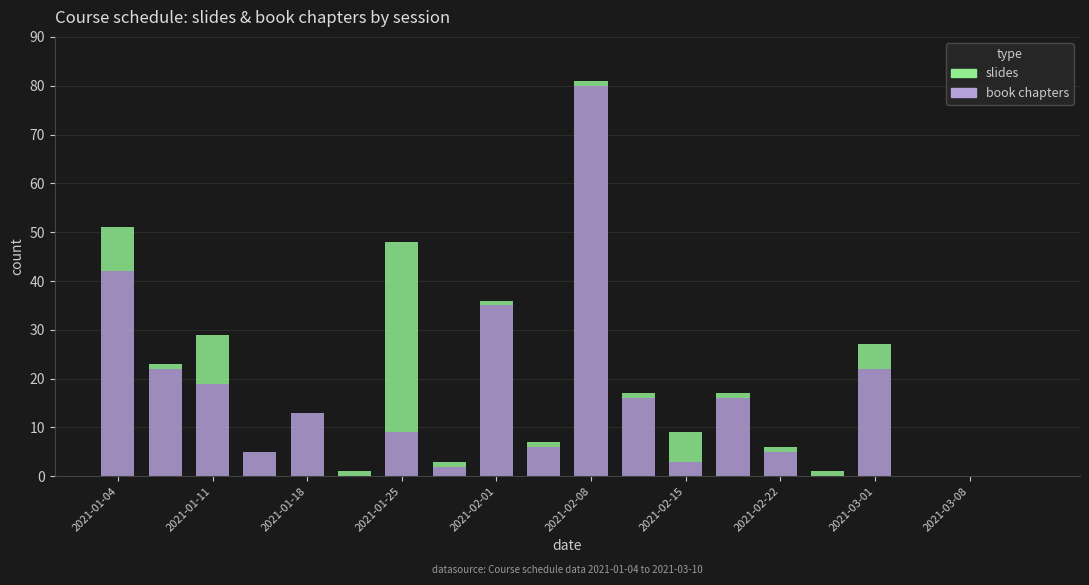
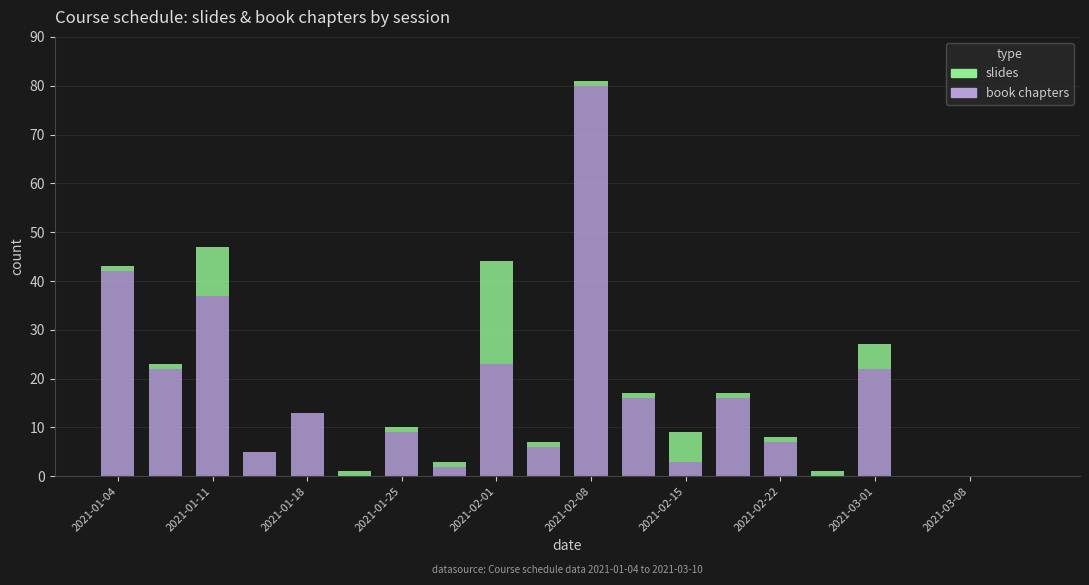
  {
    "book chapters": {
      "2021-01-04": 42,
-     "2021-01-11": 19,
+     "2021-01-11": 37,
      "2021-01-18": 13,
      "2021-01-25": 9,
-     "2021-02-01": 35,
+     "2021-02-01": 23,
      "2021-02-08": 80,
      "2021-02-15": 3,
-     "2021-02-22": 5,
+     "2021-02-22": 7,
      "2021-03-01": 22,
      "2021-03-08": 0
    },
    "slides": {
-     "2021-01-04": 9,
+     "2021-01-04": 1,
      "2021-01-11": 10,
      "2021-01-18": 0,
-     "2021-01-25": 39,
-     "2021-02-01": 1,
+     "2021-01-25": 1,
+     "2021-02-01": 21,
      "2021-02-08": 1,
      "2021-02-15": 6,
      "2021-02-22": 1,
      "2021-03-01": 5,
      "2021-03-08": 0
    }
  }
